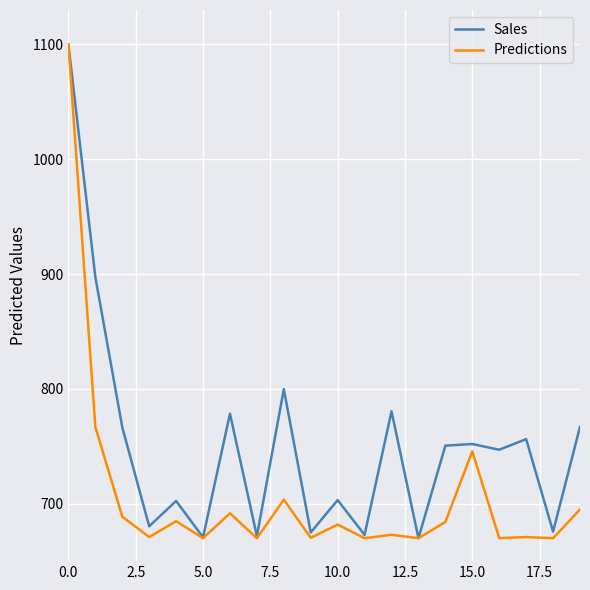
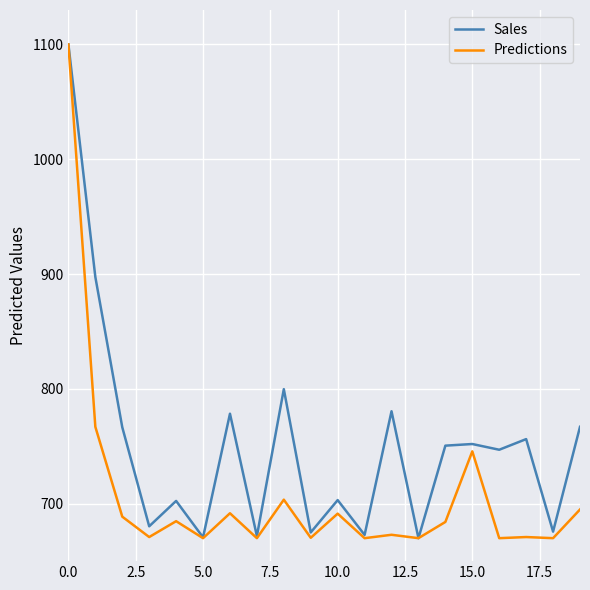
  {
    "Sales": {
      "10.0": 703,
      "15.0": 752
    },
    "Predictions": {
-     "10.0": 682,
+     "10.0": 691,
      "15.0": 746
    }
  }
